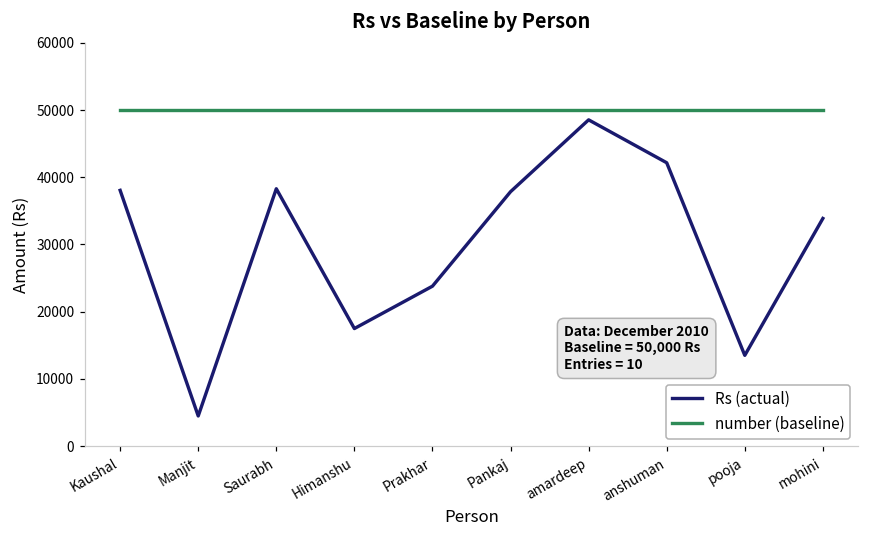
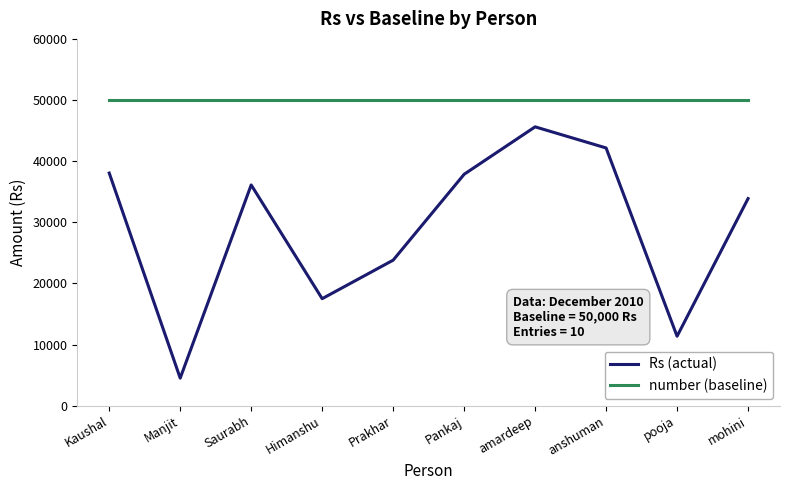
  {
    "Rs (actual)": {
      "Kaushal": 38000,
      "Manjit": 5000,
-     "Saurabh": 38000,
+     "Saurabh": 36000,
      "Himanshu": 18000,
      "Prakhar": 24000,
      "Pankaj": 38000,
-     "amardeep": 49000,
+     "amardeep": 46000,
      "anshuman": 42000,
-     "pooja": 14000,
+     "pooja": 11000,
      "mohini": 34000
    },
    "number (baseline)": {
      "Kaushal": 50000,
      "Manjit": 50000,
      "Saurabh": 50000,
      "Himanshu": 50000,
      "Prakhar": 50000,
      "Pankaj": 50000,
      "amardeep": 50000,
      "anshuman": 50000,
      "pooja": 50000,
      "mohini": 50000
    }
  }
